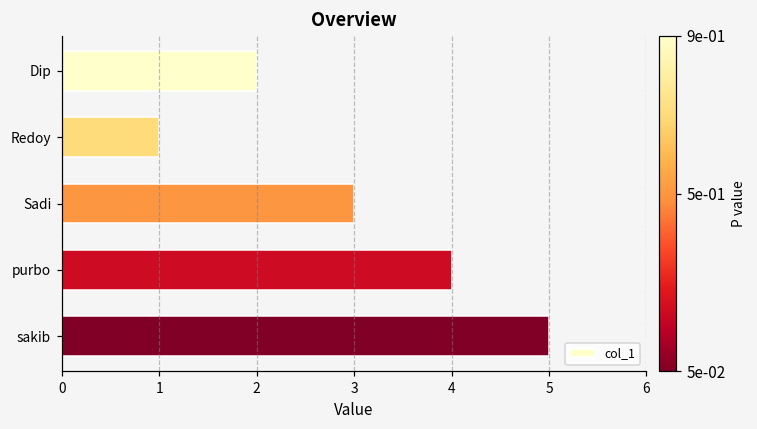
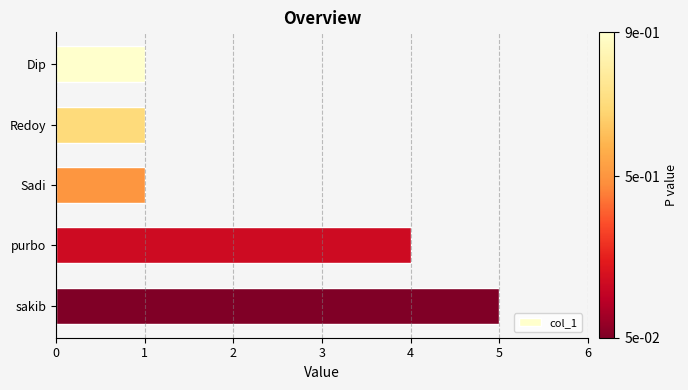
  {
-   "Dip": 2,
+   "Dip": 1,
    "Redoy": 1,
-   "Sadi": 3,
+   "Sadi": 1,
    "purbo": 4,
    "sakib": 5
  }
